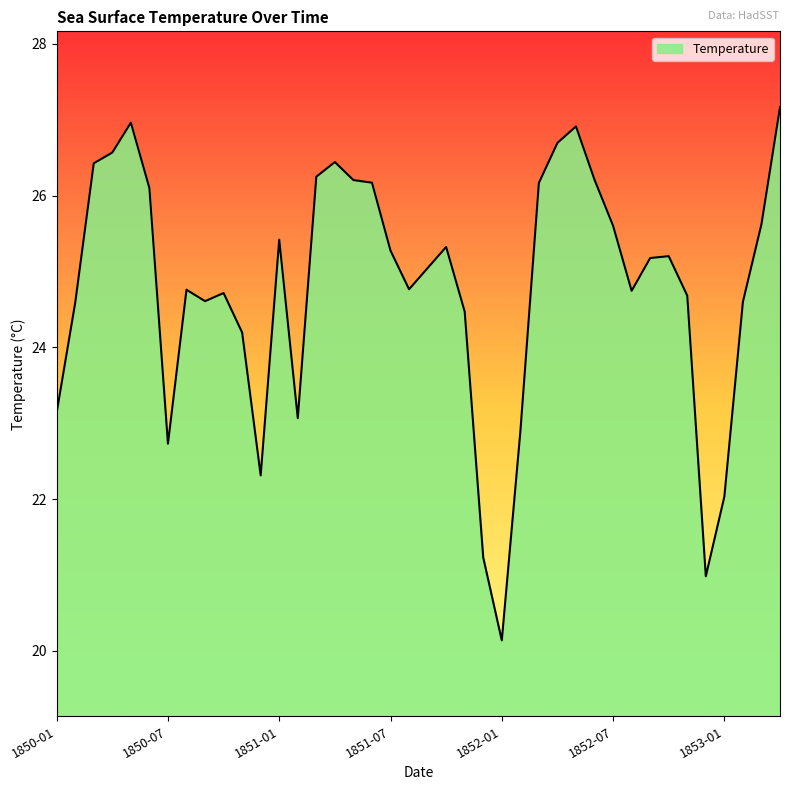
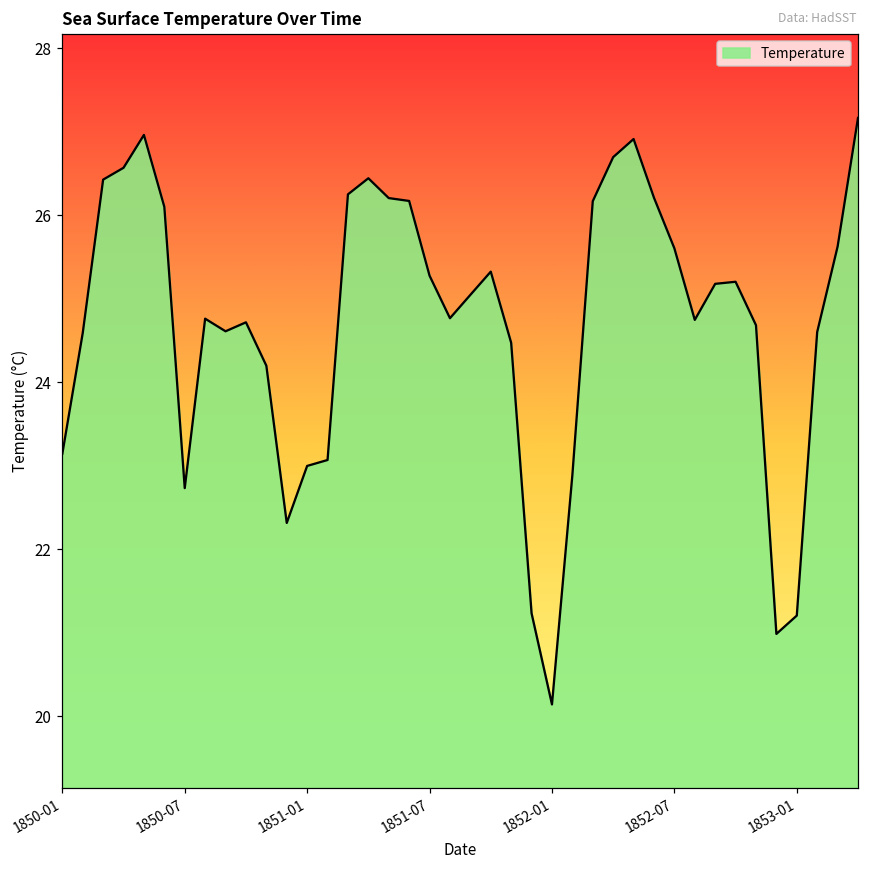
  {
    "1850-01": 23.1,
    "1850-07": 22.7,
-   "1851-01": 25.4,
+   "1851-01": 23.0,
    "1851-07": 25.3,
    "1852-01": 20.1,
    "1852-07": 25.6,
-   "1853-01": 22.0
+   "1853-01": 21.2
  }
